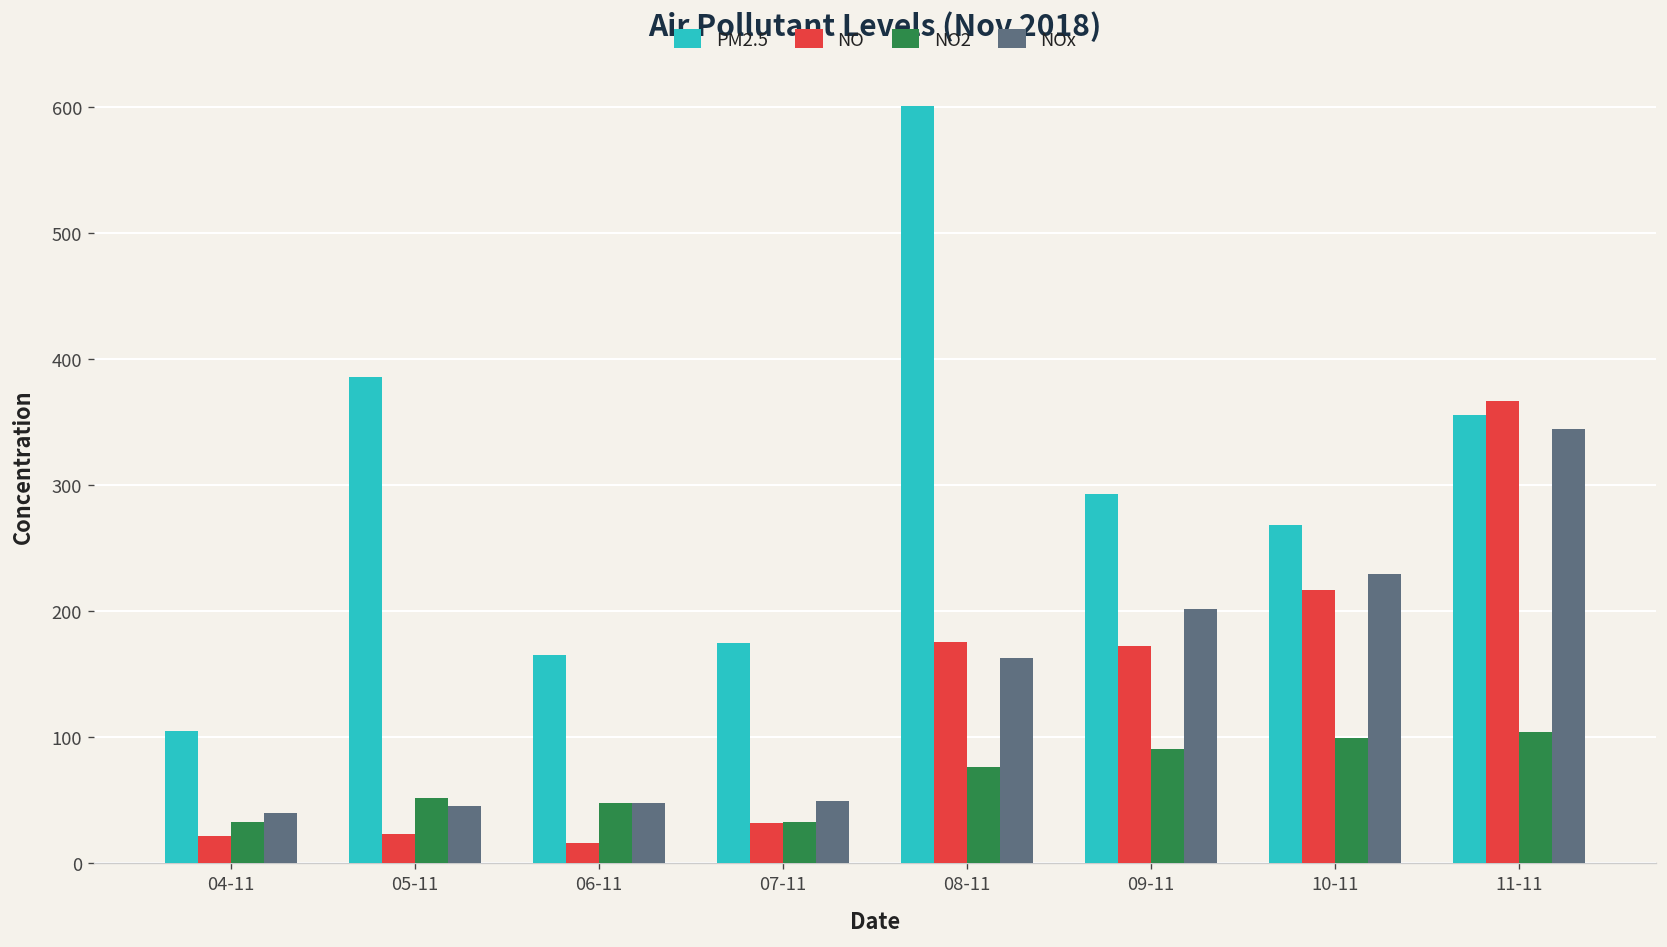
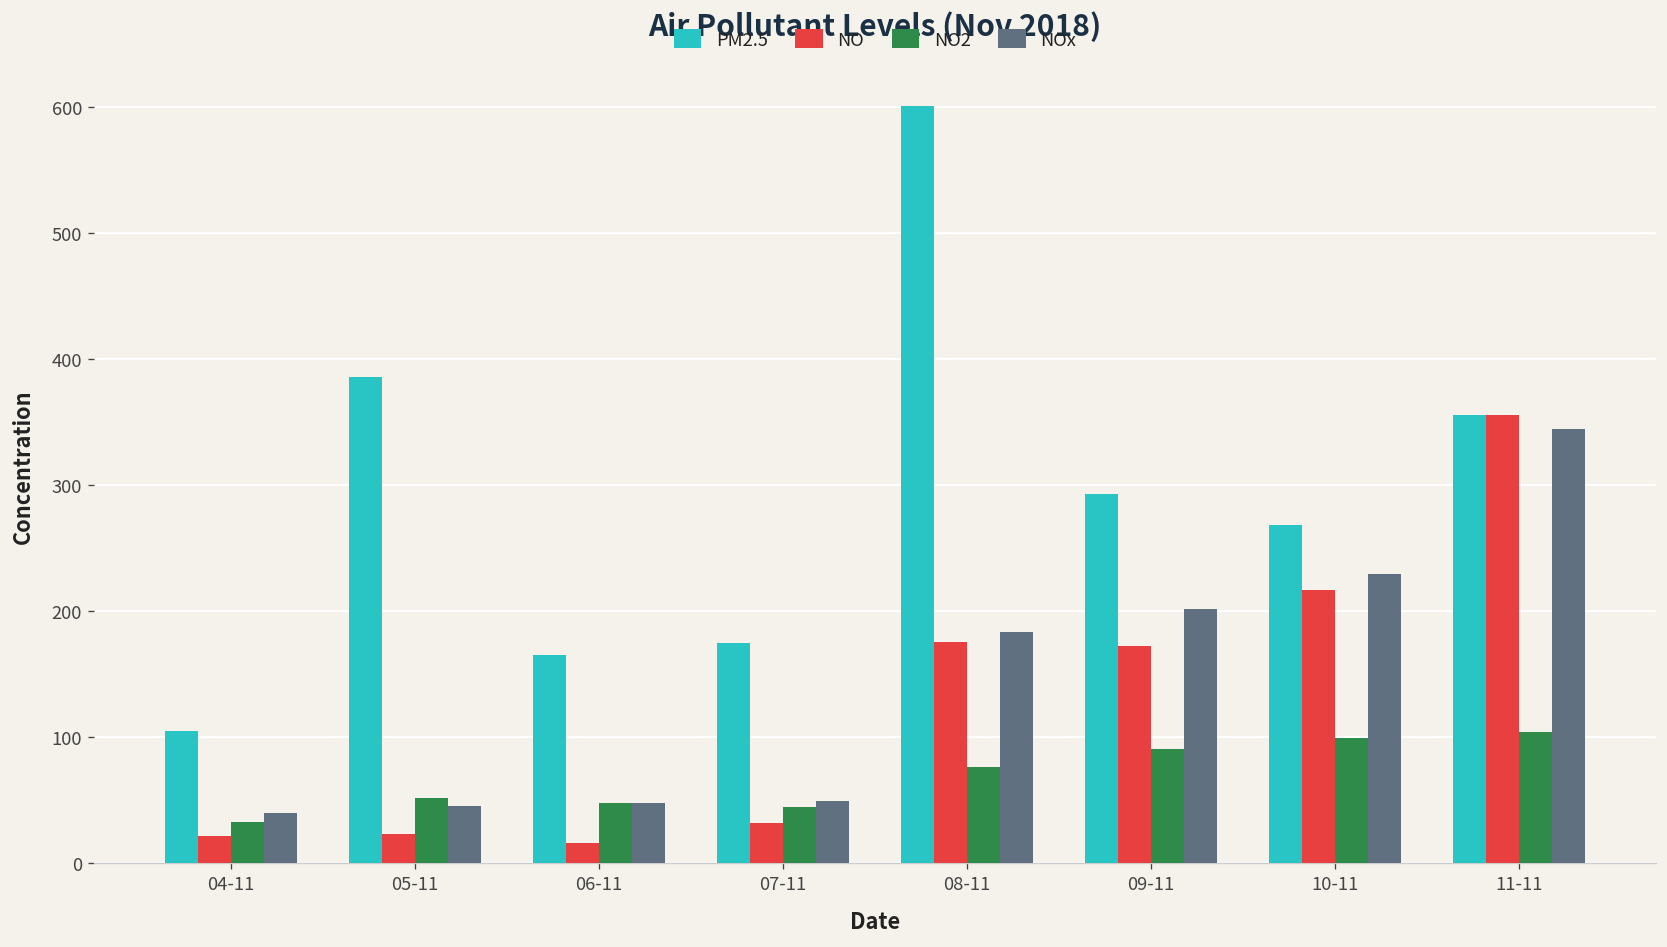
  {
    "PM2.5": {
      "04-11": 105,
      "05-11": 386,
      "06-11": 165,
      "07-11": 175,
      "08-11": 600,
      "09-11": 293,
      "10-11": 268,
      "11-11": 356
    },
    "NO": {
      "04-11": 21,
      "05-11": 23,
      "06-11": 17,
      "07-11": 32,
      "08-11": 176,
      "09-11": 173,
      "10-11": 217,
-     "11-11": 366
+     "11-11": 356
    },
    "NO2": {
      "04-11": 33,
      "05-11": 52,
      "06-11": 48,
-     "07-11": 33,
+     "07-11": 45,
      "08-11": 76,
      "09-11": 91,
      "10-11": 99,
      "11-11": 104
    },
    "NOx": {
      "04-11": 40,
      "05-11": 46,
      "06-11": 48,
      "07-11": 50,
-     "08-11": 163,
+     "08-11": 183,
      "09-11": 202,
      "10-11": 230,
      "11-11": 345
    }
  }
